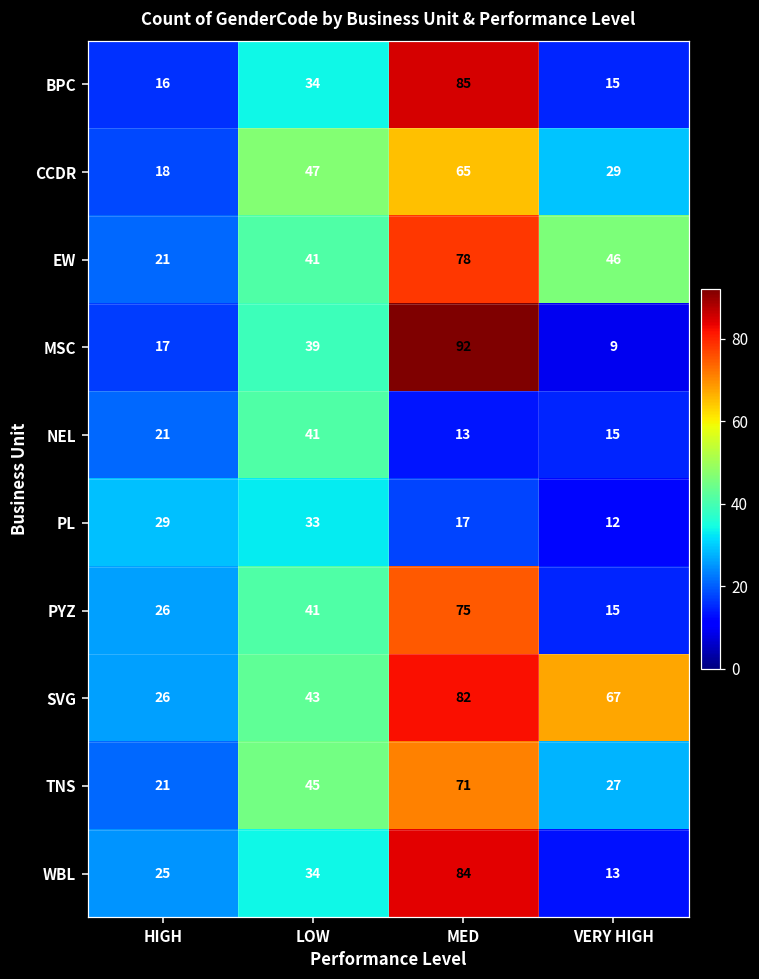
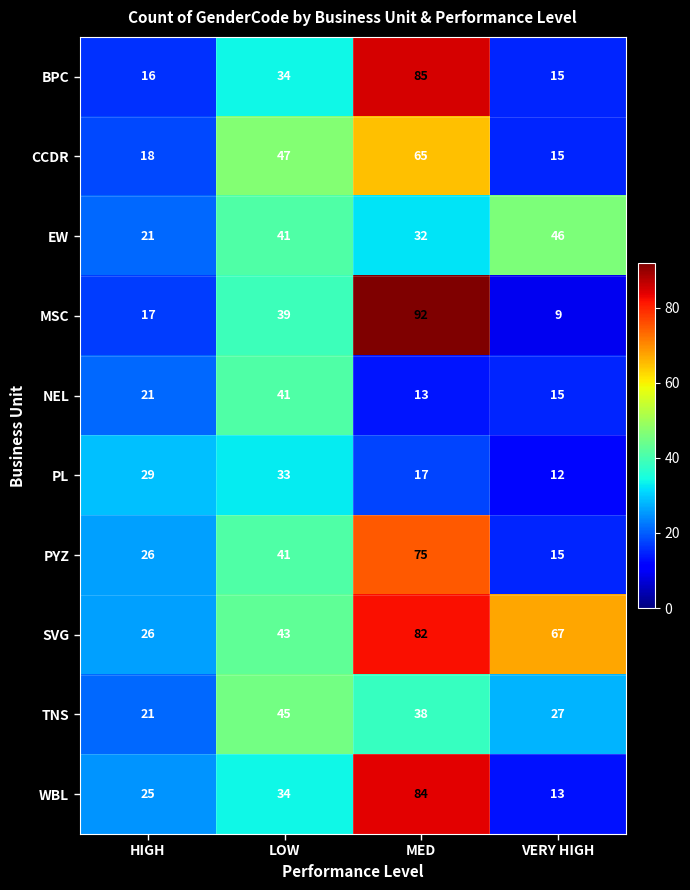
  {
    "BPC": {
      "HIGH": 16,
      "LOW": 34,
      "MED": 85,
      "VERY HIGH": 15
    },
    "CCDR": {
      "HIGH": 18,
      "LOW": 47,
      "MED": 65,
-     "VERY HIGH": 29
+     "VERY HIGH": 15
    },
    "EW": {
      "HIGH": 21,
      "LOW": 41,
-     "MED": 78,
+     "MED": 32,
      "VERY HIGH": 46
    },
    "MSC": {
      "HIGH": 17,
      "LOW": 39,
      "MED": 92,
      "VERY HIGH": 9
    },
    "NEL": {
      "HIGH": 21,
      "LOW": 41,
      "MED": 13,
      "VERY HIGH": 15
    },
    "PL": {
      "HIGH": 29,
      "LOW": 33,
      "MED": 17,
      "VERY HIGH": 12
    },
    "PYZ": {
      "HIGH": 26,
      "LOW": 41,
      "MED": 75,
      "VERY HIGH": 15
    },
    "SVG": {
      "HIGH": 26,
      "LOW": 43,
      "MED": 82,
      "VERY HIGH": 67
    },
    "TNS": {
      "HIGH": 21,
      "LOW": 45,
-     "MED": 71,
+     "MED": 38,
      "VERY HIGH": 27
    },
    "WBL": {
      "HIGH": 25,
      "LOW": 34,
      "MED": 84,
      "VERY HIGH": 13
    }
  }
